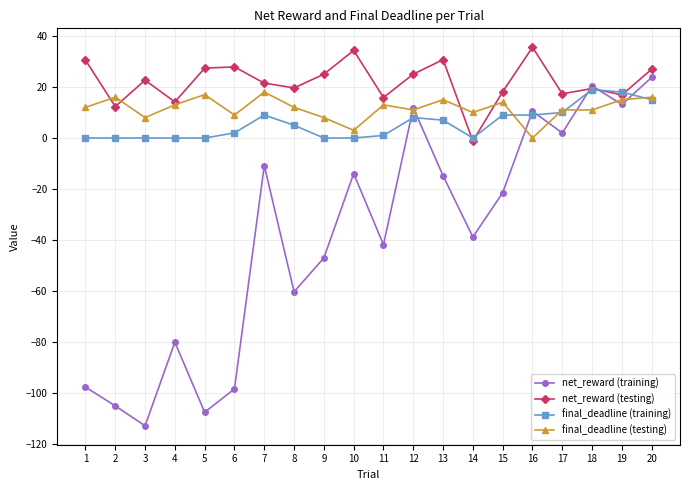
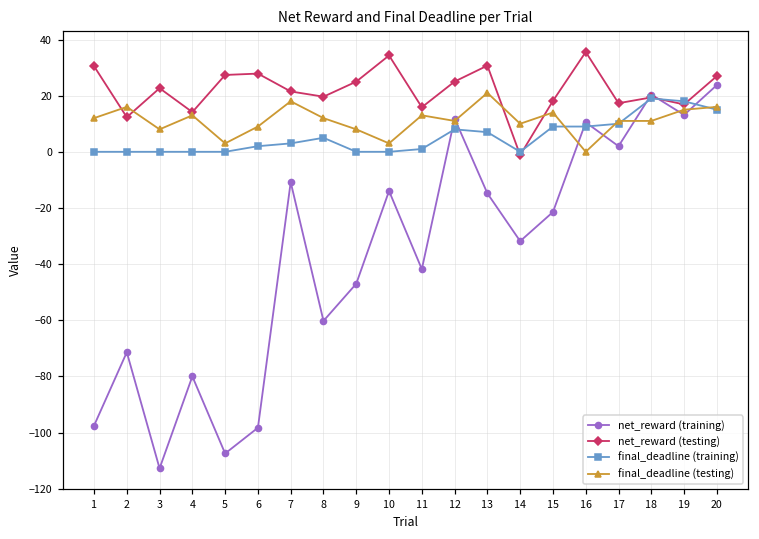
  {
    "net_reward (training)": {
      "1": -98,
-     "2": -105,
+     "2": -71,
      "3": -113,
      "4": -80,
      "5": -107,
      "6": -98,
      "7": -11,
      "8": -60,
      "9": -47,
      "10": -14,
      "11": -42,
      "13": -15,
-     "14": -39,
+     "14": -32,
      "15": -21,
      "16": 10,
      "17": 2,
      "18": 20,
      "19": 13,
      "20": 24
    },
    "net_reward (testing)": {
      "1": 31,
      "2": 12,
      "3": 23,
      "4": 14,
      "5": 27,
      "6": 28,
      "7": 22,
      "8": 20,
      "9": 25,
      "10": 34,
      "11": 16,
      "12": 25,
      "13": 31,
      "14": -1,
      "15": 18,
      "16": 36,
      "17": 17,
      "19": 17,
      "20": 27
    },
    "final_deadline (training)": {
      "1": 0,
      "2": 0,
      "3": 0,
      "4": 0,
      "5": 0,
      "6": 2,
-     "7": 9,
+     "7": 3,
      "8": 5,
      "9": 0,
      "10": 0,
      "11": 1,
      "12": 8,
      "13": 7,
      "14": 0,
      "15": 9,
      "16": 9,
      "17": 10,
      "19": 18
    },
    "final_deadline (testing)": {
      "1": 12,
      "2": 16,
      "3": 8,
      "4": 13,
-     "5": 17,
+     "5": 3,
      "6": 9,
      "7": 18,
      "8": 12,
      "9": 8,
      "10": 3,
      "11": 13,
-     "13": 15,
+     "13": 21,
      "14": 10,
      "15": 14,
      "16": 0,
      "17": 11,
      "18": 11,
      "19": 15
    }
  }
